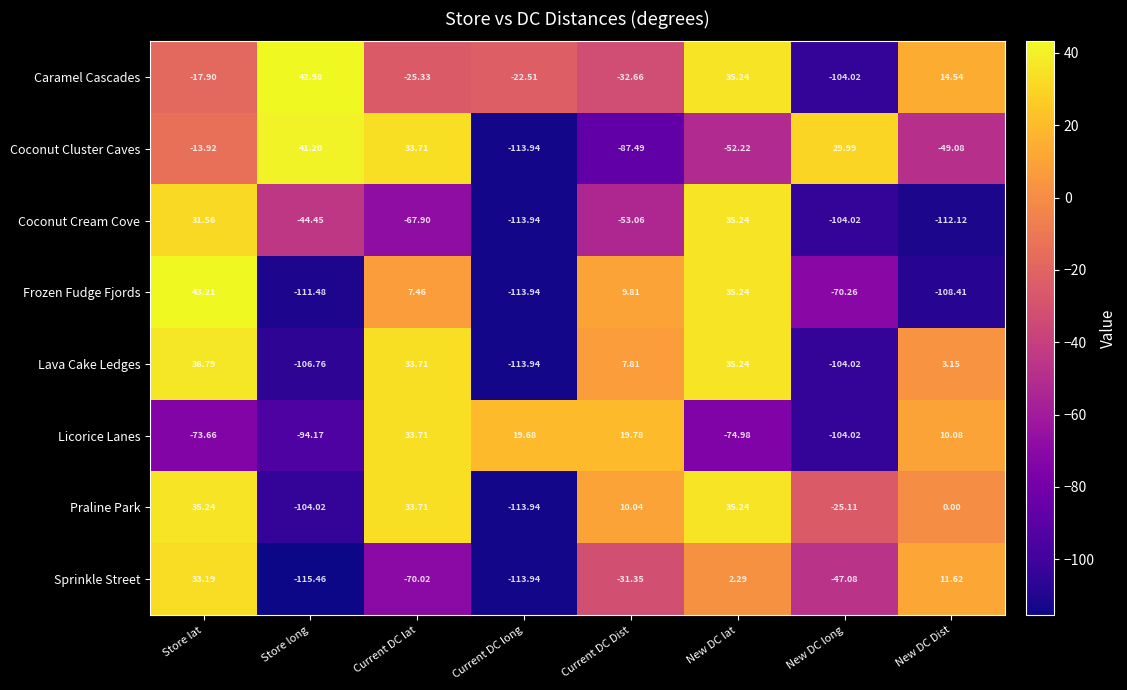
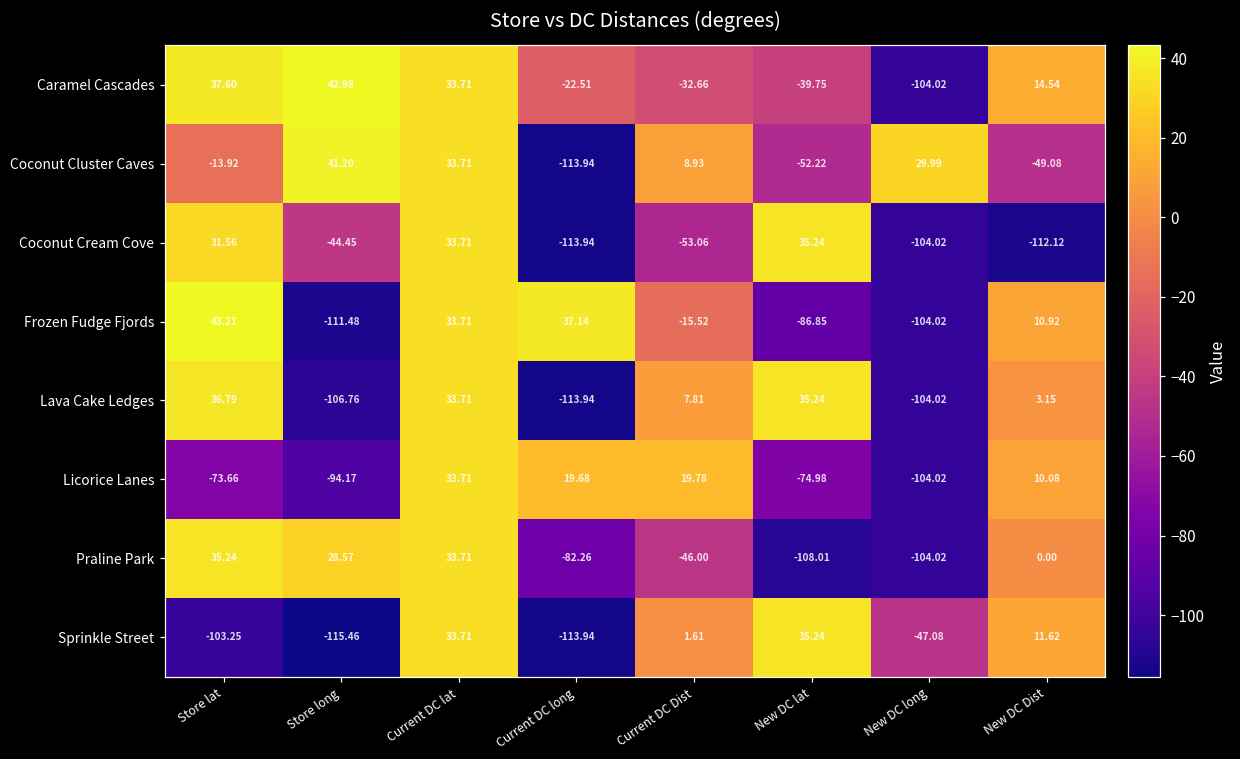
  {
    "Caramel Cascades": {
-     "Store lat": -17.90,
+     "Store lat": 37.60,
      "Store long": 42.98,
-     "Current DC lat": -25.33,
+     "Current DC lat": 33.71,
      "Current DC long": -22.51,
      "Current DC Dist": -32.66,
-     "New DC lat": 35.24,
+     "New DC lat": -39.75,
      "New DC long": -104.02,
      "New DC Dist": 14.54
    },
    "Coconut Cluster Caves": {
      "Store lat": -13.92,
      "Store long": 41.20,
      "Current DC lat": 33.71,
      "Current DC long": -113.94,
-     "Current DC Dist": -87.49,
+     "Current DC Dist": 8.93,
      "New DC lat": -52.22,
      "New DC long": 29.99,
      "New DC Dist": -49.08
    },
    "Coconut Cream Cove": {
      "Store lat": 31.56,
      "Store long": -44.45,
-     "Current DC lat": -67.90,
+     "Current DC lat": 33.71,
      "Current DC long": -113.94,
      "Current DC Dist": -53.06,
      "New DC lat": 35.24,
      "New DC long": -104.02,
      "New DC Dist": -112.12
    },
    "Frozen Fudge Fjords": {
      "Store lat": 43.21,
      "Store long": -111.48,
-     "Current DC lat": 7.46,
-     "Current DC long": -113.94,
-     "Current DC Dist": 9.81,
-     "New DC lat": 35.24,
-     "New DC long": -70.26,
-     "New DC Dist": -108.41
+     "Current DC lat": 33.71,
+     "Current DC long": 37.14,
+     "Current DC Dist": -15.52,
+     "New DC lat": -86.85,
+     "New DC long": -104.02,
+     "New DC Dist": 10.92
    },
    "Lava Cake Ledges": {
      "Store lat": 36.79,
      "Store long": -106.76,
      "Current DC lat": 33.71,
      "Current DC long": -113.94,
      "Current DC Dist": 7.81,
      "New DC lat": 35.24,
      "New DC long": -104.02,
      "New DC Dist": 3.15
    },
    "Licorice Lanes": {
      "Store lat": -73.66,
      "Store long": -94.17,
      "Current DC lat": 33.71,
      "Current DC long": 19.68,
      "Current DC Dist": 19.78,
      "New DC lat": -74.98,
      "New DC long": -104.02,
      "New DC Dist": 10.08
    },
    "Praline Park": {
      "Store lat": 35.24,
-     "Store long": -104.02,
+     "Store long": 28.57,
      "Current DC lat": 33.71,
-     "Current DC long": -113.94,
-     "Current DC Dist": 10.04,
-     "New DC lat": 35.24,
-     "New DC long": -25.11,
+     "Current DC long": -82.26,
+     "Current DC Dist": -46.00,
+     "New DC lat": -108.01,
+     "New DC long": -104.02,
      "New DC Dist": 0.00
    },
    "Sprinkle Street": {
-     "Store lat": 33.19,
+     "Store lat": -103.25,
      "Store long": -115.46,
-     "Current DC lat": -70.02,
+     "Current DC lat": 33.71,
      "Current DC long": -113.94,
-     "Current DC Dist": -31.35,
-     "New DC lat": 2.29,
+     "Current DC Dist": 1.61,
+     "New DC lat": 35.24,
      "New DC long": -47.08,
      "New DC Dist": 11.62
    }
  }
